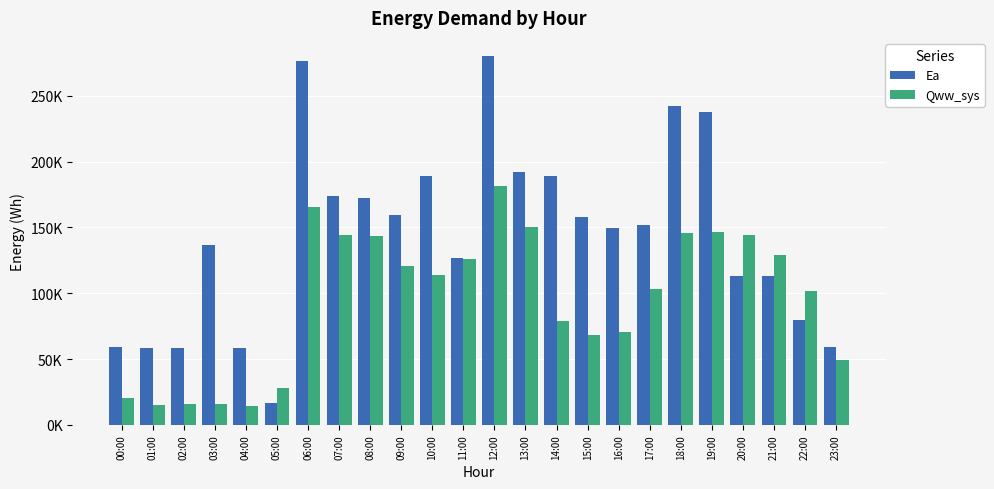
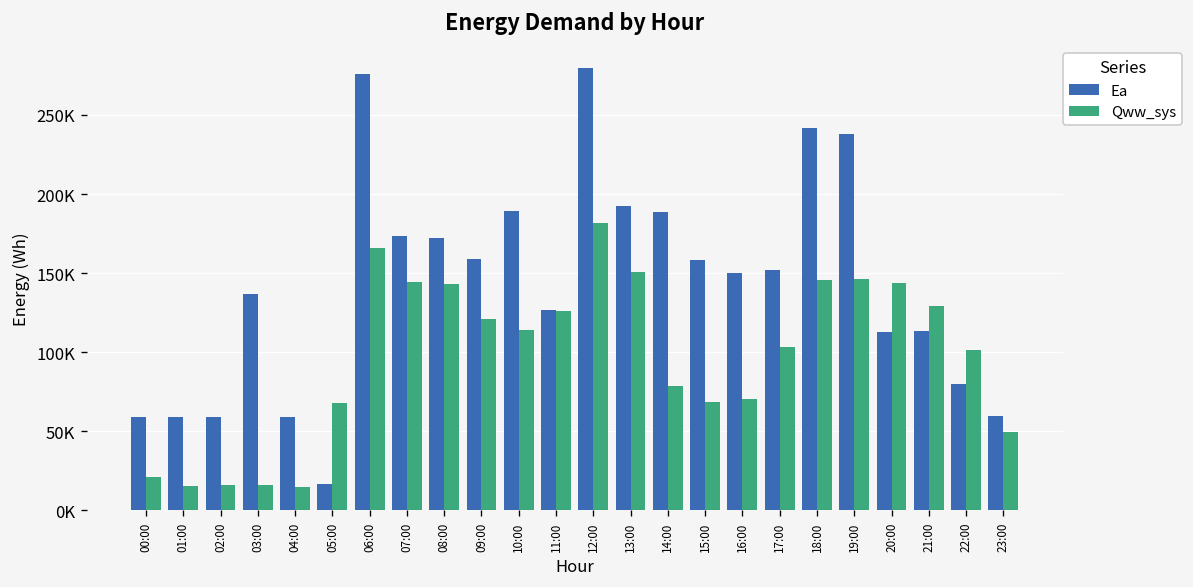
  {
    "Ea": {
      "00:00": 59000,
      "01:00": 59000,
      "02:00": 59000,
      "03:00": 137000,
      "04:00": 59000,
      "05:00": 16000,
      "06:00": 276000,
      "07:00": 174000,
      "08:00": 172000,
      "09:00": 159000,
      "10:00": 189000,
      "11:00": 126000,
      "12:00": 280000,
      "13:00": 192000,
      "14:00": 189000,
      "15:00": 158000,
      "16:00": 150000,
      "17:00": 152000,
      "18:00": 242000,
      "19:00": 238000,
      "20:00": 113000,
      "21:00": 113000,
      "22:00": 80000,
      "23:00": 59000
    },
    "Qww_sys": {
      "00:00": 21000,
      "01:00": 15000,
      "02:00": 16000,
      "03:00": 16000,
      "04:00": 15000,
-     "05:00": 28000,
+     "05:00": 68000,
      "06:00": 166000,
      "07:00": 144000,
      "08:00": 143000,
      "09:00": 121000,
      "10:00": 114000,
      "11:00": 126000,
      "12:00": 181000,
      "13:00": 150000,
      "14:00": 79000,
      "15:00": 68000,
      "16:00": 70000,
      "17:00": 103000,
      "18:00": 145000,
      "19:00": 146000,
      "20:00": 144000,
      "21:00": 129000,
      "22:00": 101000,
      "23:00": 50000
    }
  }
